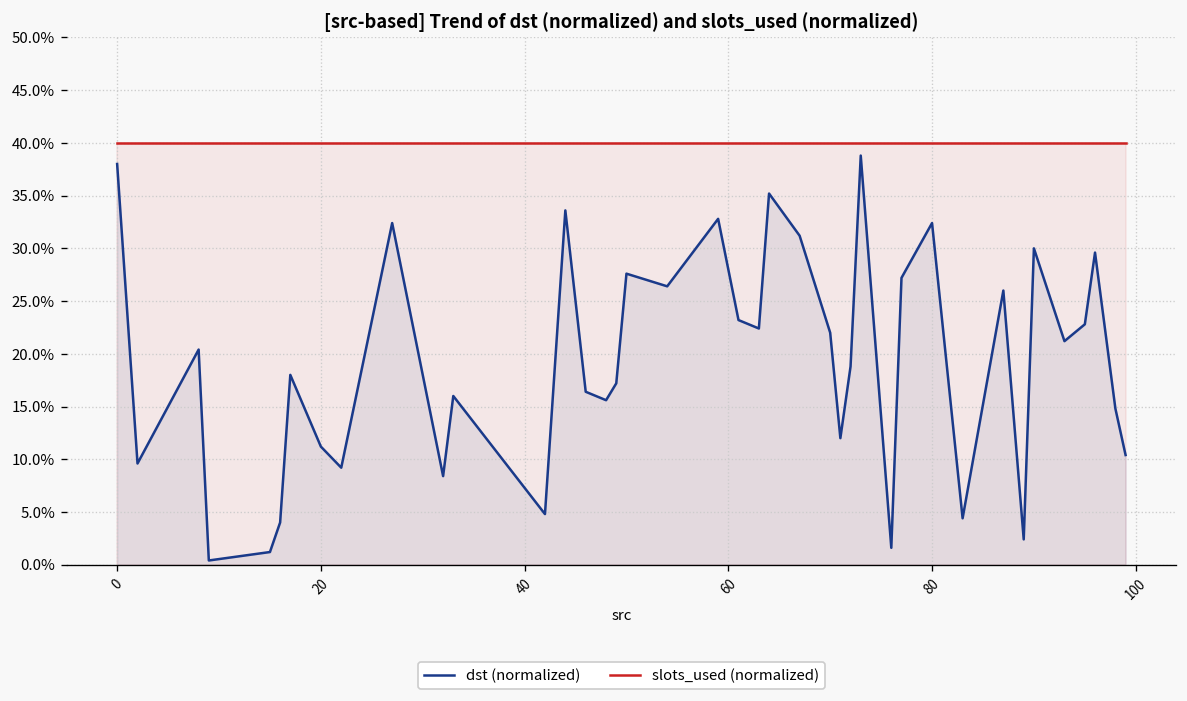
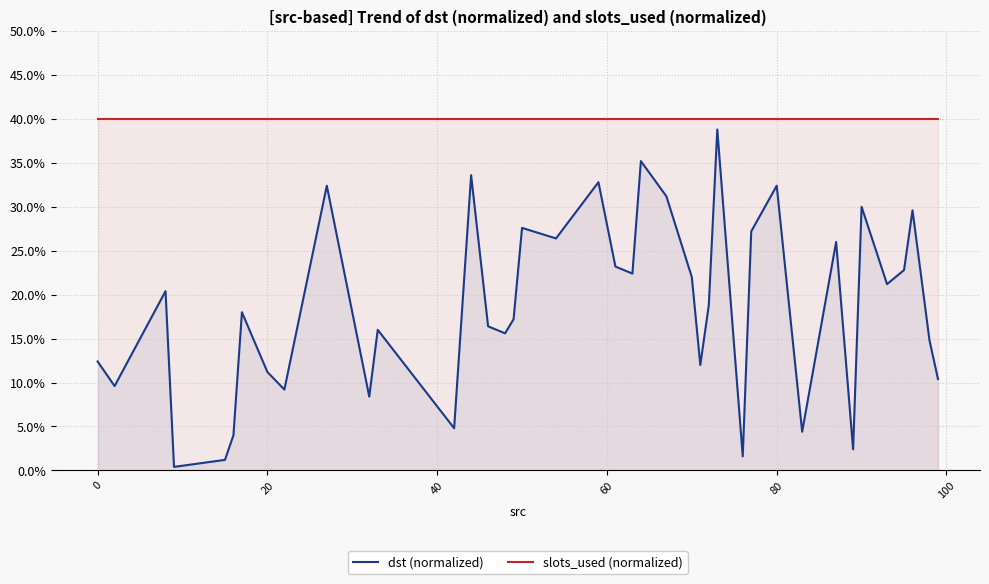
  {
    "dst (normalized)": {
-     "0": "38%",
+     "0": "12%",
      "20": "11%",
      "80": "32%"
    },
    "slots_used (normalized)": {
      "0": "40%",
      "20": "40%",
      "80": "40%"
    }
  }
